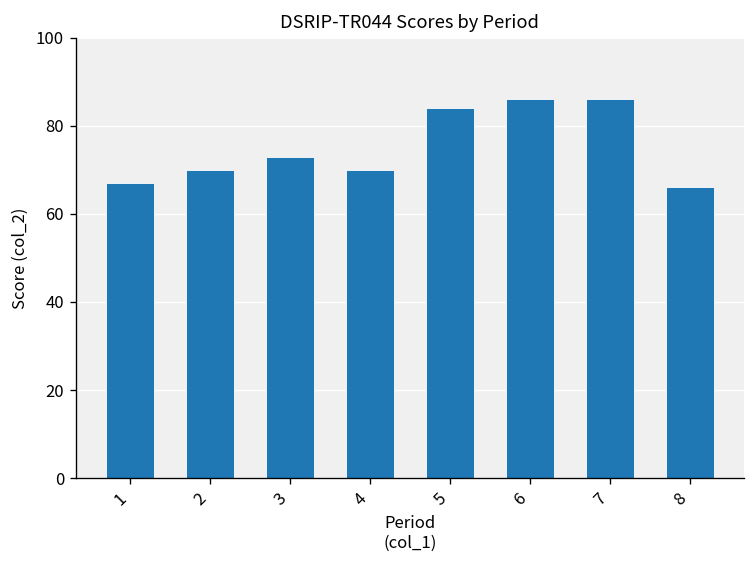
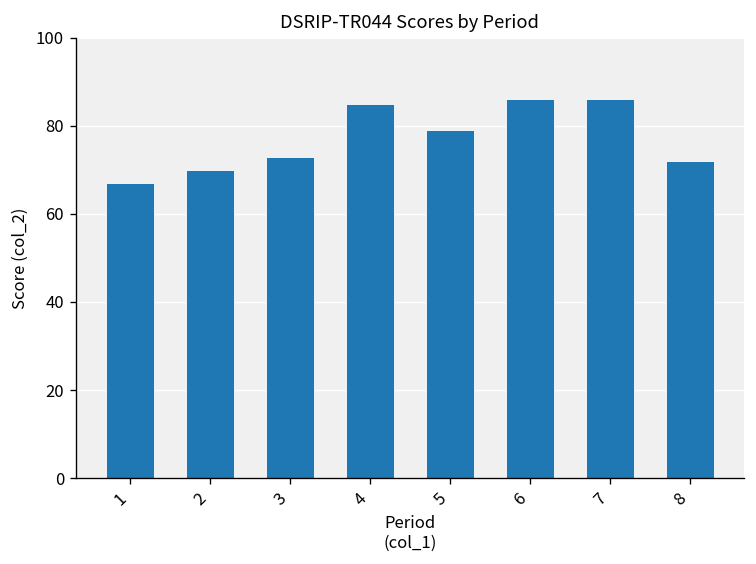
  {
    "1": 67,
    "2": 70,
    "3": 73,
-   "4": 70,
-   "5": 84,
+   "4": 85,
+   "5": 79,
    "6": 86,
    "7": 86,
-   "8": 66
+   "8": 72
  }
